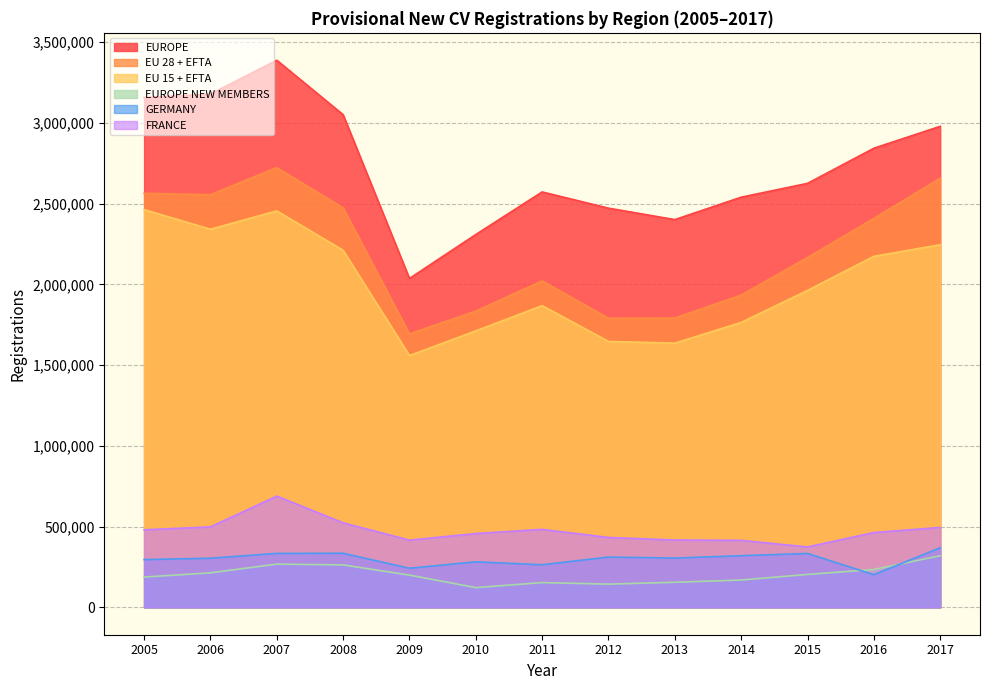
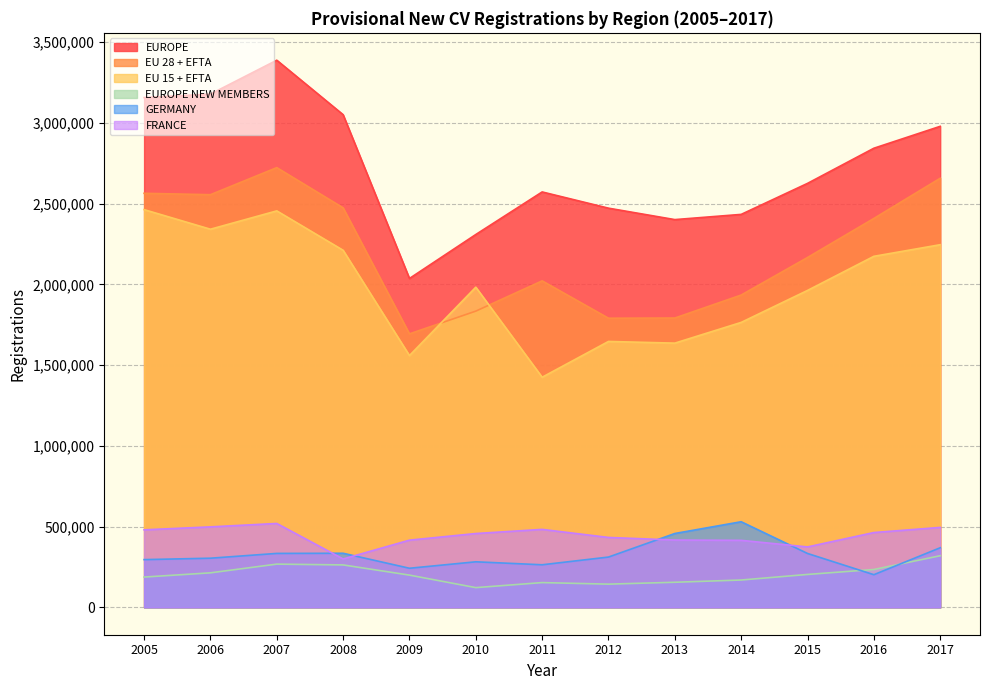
  {
    "EUROPE": {
      "2007": "3,390,000",
      "2008": "3,050,000",
      "2009": "2,040,000",
      "2010": "2,310,000",
      "2011": "2,570,000",
      "2012": "2,470,000",
      "2013": "2,400,000",
-     "2014": "2,540,000",
+     "2014": "2,430,000",
      "2015": "2,630,000",
      "2016": "2,840,000",
      "2017": "2,980,000"
    },
    "EU 28 + EFTA": {
      "2005": "2,560,000",
      "2006": "2,560,000",
      "2007": "2,720,000",
      "2008": "2,470,000",
      "2009": "1,690,000",
      "2010": "1,830,000",
      "2011": "2,020,000",
      "2012": "1,790,000",
      "2013": "1,790,000",
      "2014": "1,930,000",
      "2015": "2,170,000",
      "2016": "2,410,000",
      "2017": "2,660,000"
    },
    "EU 15 + EFTA": {
      "2005": "2,460,000",
      "2006": "2,340,000",
      "2007": "2,460,000",
      "2008": "2,210,000",
      "2009": "1,560,000",
-     "2010": "1,710,000",
-     "2011": "1,870,000",
+     "2010": "1,980,000",
+     "2011": "1,430,000",
      "2012": "1,650,000",
      "2013": "1,640,000",
      "2014": "1,760,000",
      "2015": "1,960,000",
      "2016": "2,170,000",
      "2017": "2,250,000"
    },
    "EUROPE NEW MEMBERS": {
      "2005": "190,000",
      "2006": "210,000",
      "2007": "270,000",
      "2008": "260,000",
      "2009": "200,000",
      "2010": "120,000",
      "2011": "150,000",
      "2012": "140,000",
      "2013": "160,000",
      "2014": "170,000",
      "2015": "200,000",
      "2016": "230,000",
      "2017": "320,000"
    },
    "GERMANY": {
      "2005": "300,000",
      "2006": "300,000",
      "2007": "330,000",
      "2008": "330,000",
      "2009": "240,000",
      "2010": "280,000",
      "2011": "260,000",
      "2012": "310,000",
-     "2013": "310,000",
-     "2014": "320,000",
+     "2013": "460,000",
+     "2014": "530,000",
      "2015": "330,000",
      "2016": "200,000",
      "2017": "370,000"
    },
    "FRANCE": {
      "2005": "480,000",
      "2006": "500,000",
-     "2007": "690,000",
-     "2008": "520,000",
+     "2007": "520,000",
+     "2008": "300,000",
      "2009": "420,000",
      "2010": "460,000",
      "2011": "480,000",
      "2012": "430,000",
      "2013": "420,000",
      "2014": "420,000",
      "2015": "370,000",
      "2016": "460,000",
      "2017": "500,000"
    }
  }
